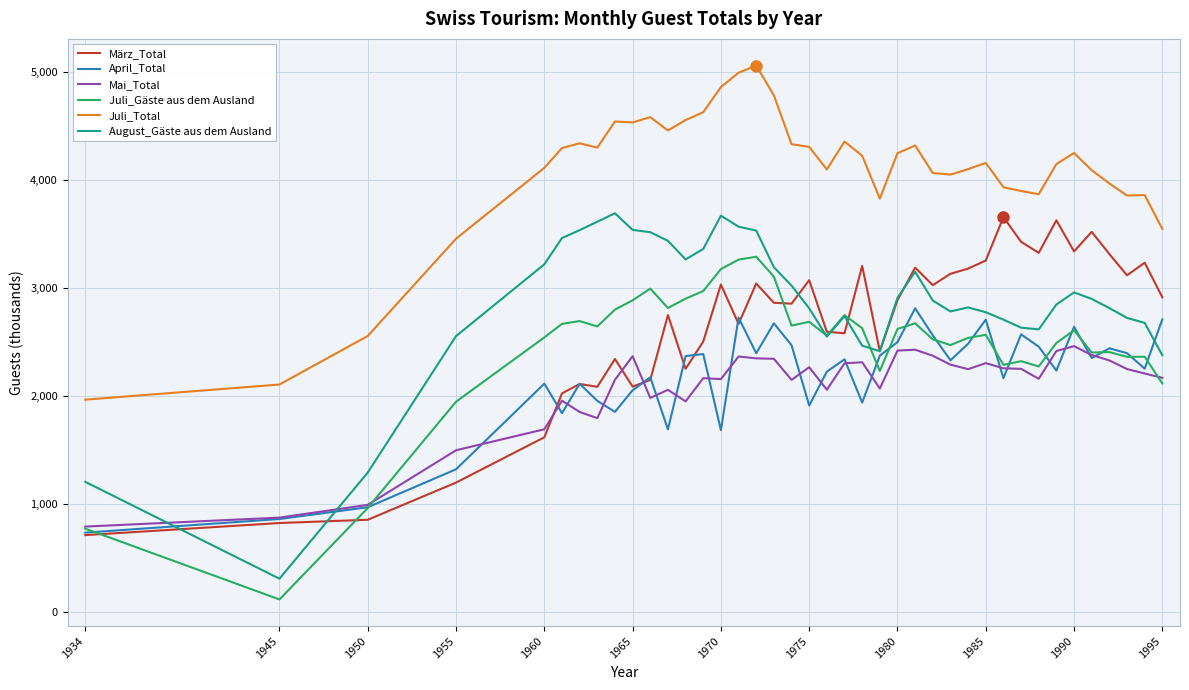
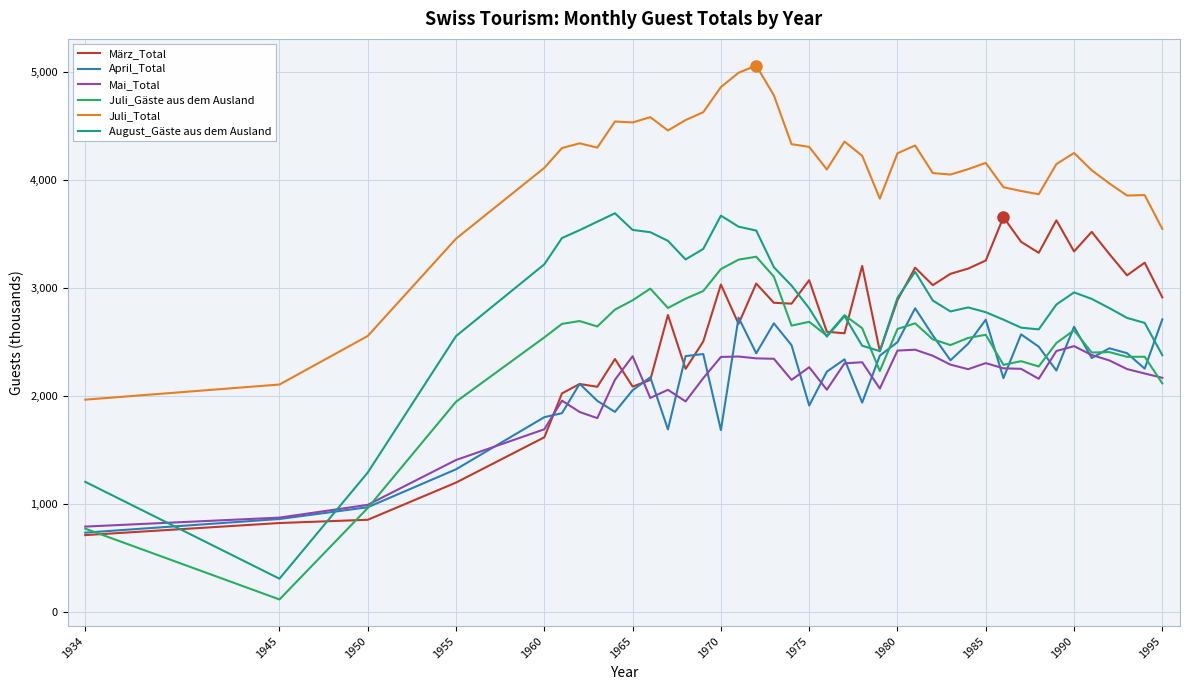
  {
    "April_Total": {
      "1955": "1,320",
-     "1960": "2,110",
+     "1960": "1,800",
      "1965": "2,050",
      "1970": "1,680",
      "1975": "1,910",
      "1980": "2,500",
      "1985": "2,710",
      "1990": "2,640",
      "1995": "2,710"
    },
    "Mai_Total": {
-     "1955": "1,500",
+     "1955": "1,410",
      "1960": "1,690",
      "1965": "2,370",
-     "1970": "2,160",
+     "1970": "2,360",
      "1975": "2,270",
      "1980": "2,420",
      "1985": "2,300",
      "1990": "2,460",
      "1995": "2,170"
    }
  }
